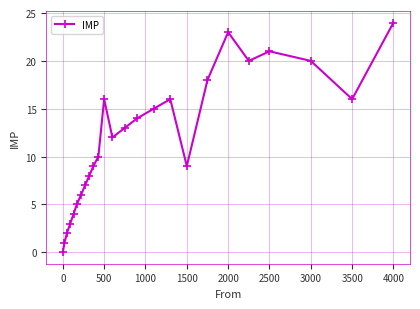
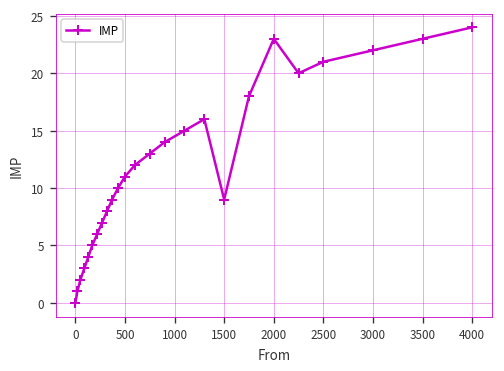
  {
    "0": 0,
-   "500": 16,
+   "500": 11,
    "1500": 9,
    "2000": 23,
    "2500": 21,
-   "3000": 20,
-   "3500": 16,
+   "3000": 22,
+   "3500": 23,
    "4000": 24
  }
